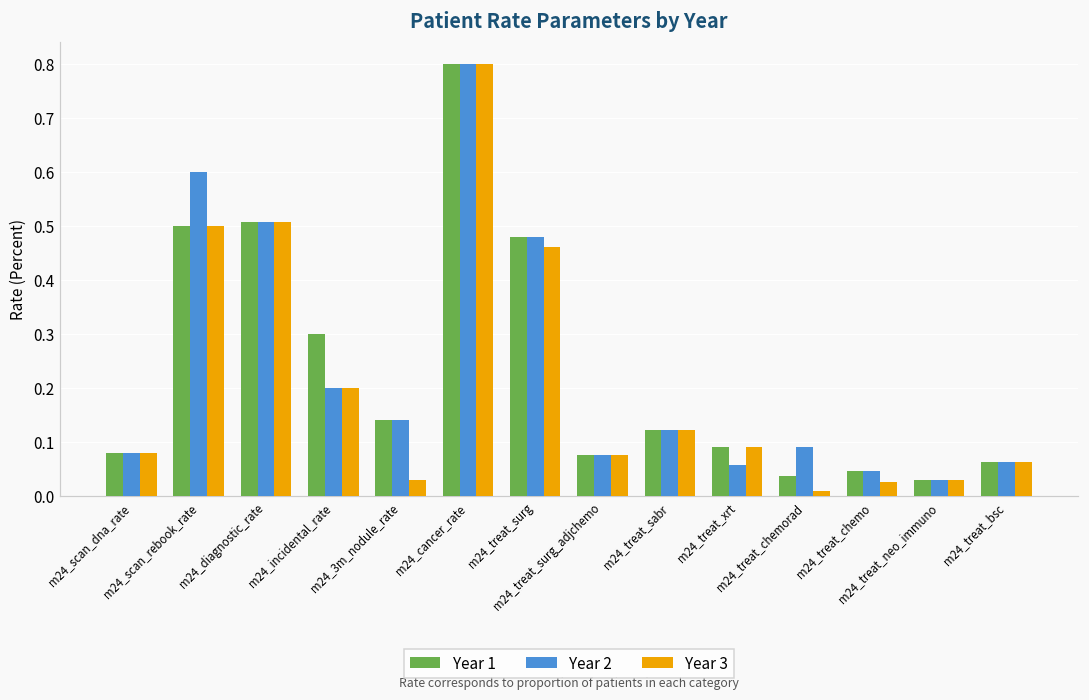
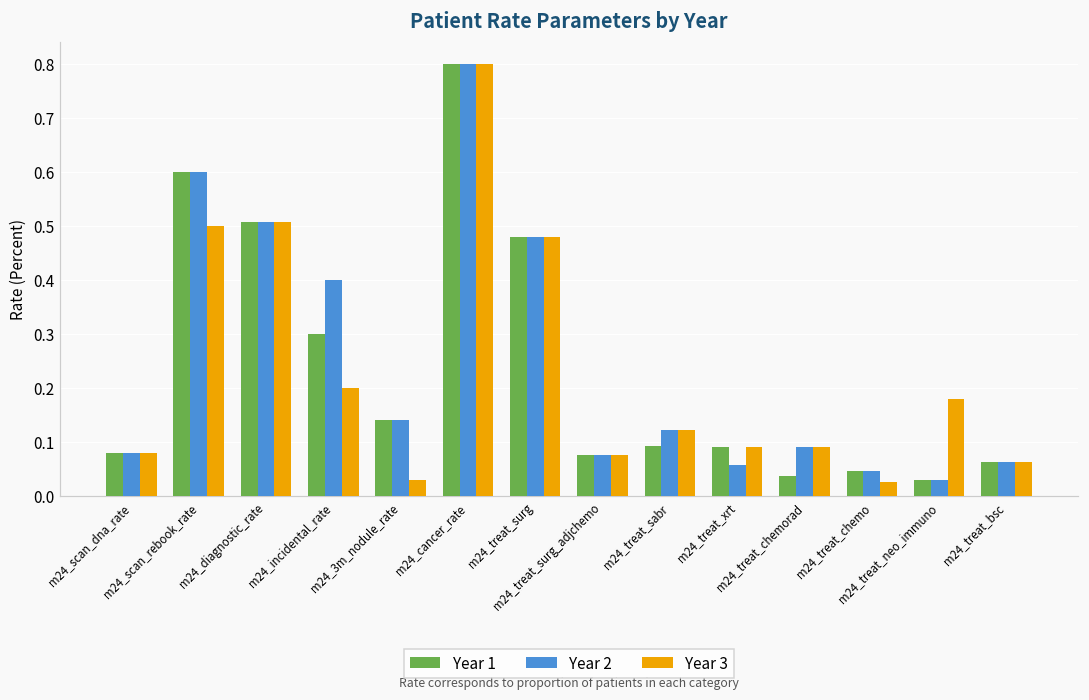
  {
    "Year 1": {
      "m24_scan_dna_rate": 0.08,
-     "m24_scan_rebook_rate": 0.5,
+     "m24_scan_rebook_rate": 0.6,
      "m24_diagnostic_rate": 0.51,
      "m24_incidental_rate": 0.30,
      "m24_3m_nodule_rate": 0.14,
      "m24_cancer_rate": 0.80,
      "m24_treat_surg": 0.48,
      "m24_treat_surg_adjchemo": 0.08,
-     "m24_treat_sabr": 0.12,
+     "m24_treat_sabr": 0.09,
      "m24_treat_xrt": 0.09,
      "m24_treat_chemorad": 0.04,
      "m24_treat_chemo": 0.05,
      "m24_treat_neo_immuno": 0.03,
      "m24_treat_bsc": 0.06
    },
    "Year 2": {
      "m24_scan_dna_rate": 0.08,
      "m24_scan_rebook_rate": 0.6,
      "m24_diagnostic_rate": 0.51,
-     "m24_incidental_rate": 0.2,
+     "m24_incidental_rate": 0.4,
      "m24_3m_nodule_rate": 0.14,
      "m24_cancer_rate": 0.8,
      "m24_treat_surg": 0.48,
      "m24_treat_surg_adjchemo": 0.08,
      "m24_treat_sabr": 0.12,
      "m24_treat_xrt": 0.06,
      "m24_treat_chemorad": 0.09,
      "m24_treat_chemo": 0.05,
      "m24_treat_neo_immuno": 0.03,
      "m24_treat_bsc": 0.06
    },
    "Year 3": {
      "m24_scan_dna_rate": 0.08,
      "m24_scan_rebook_rate": 0.50,
      "m24_diagnostic_rate": 0.51,
      "m24_incidental_rate": 0.20,
      "m24_3m_nodule_rate": 0.03,
      "m24_cancer_rate": 0.80,
-     "m24_treat_surg": 0.46,
+     "m24_treat_surg": 0.48,
      "m24_treat_surg_adjchemo": 0.08,
      "m24_treat_sabr": 0.12,
      "m24_treat_xrt": 0.09,
-     "m24_treat_chemorad": 0.01,
+     "m24_treat_chemorad": 0.09,
      "m24_treat_chemo": 0.03,
-     "m24_treat_neo_immuno": 0.03,
+     "m24_treat_neo_immuno": 0.18,
      "m24_treat_bsc": 0.06
    }
  }
